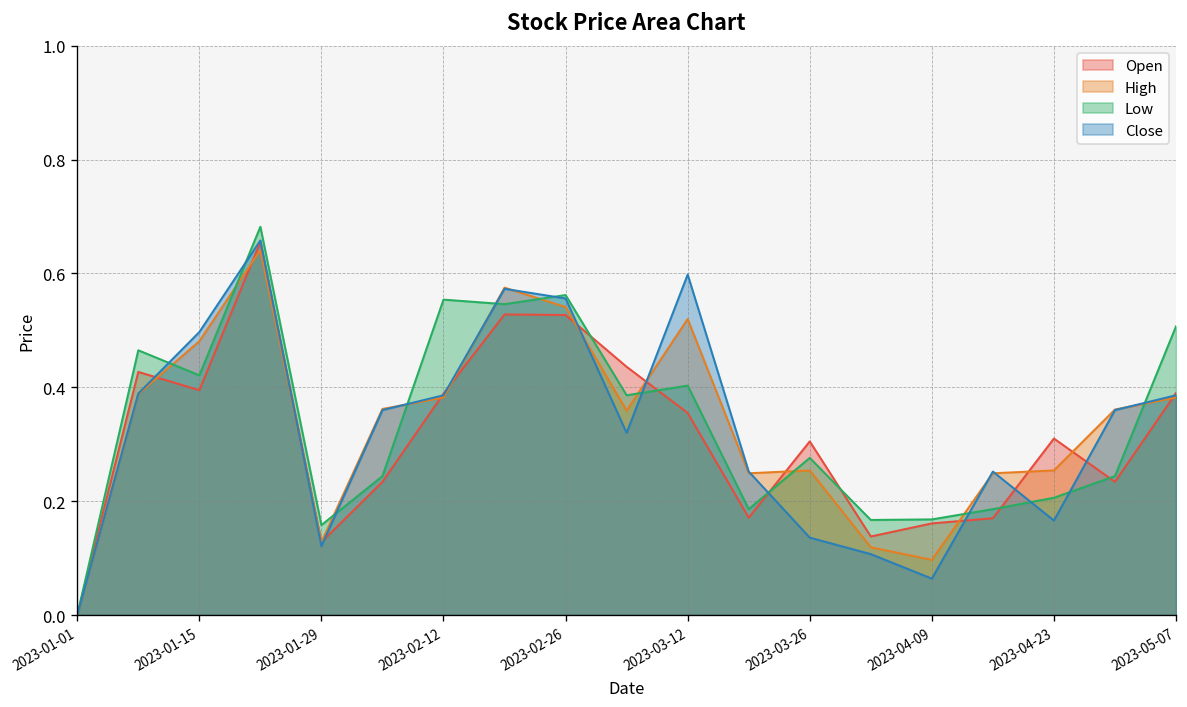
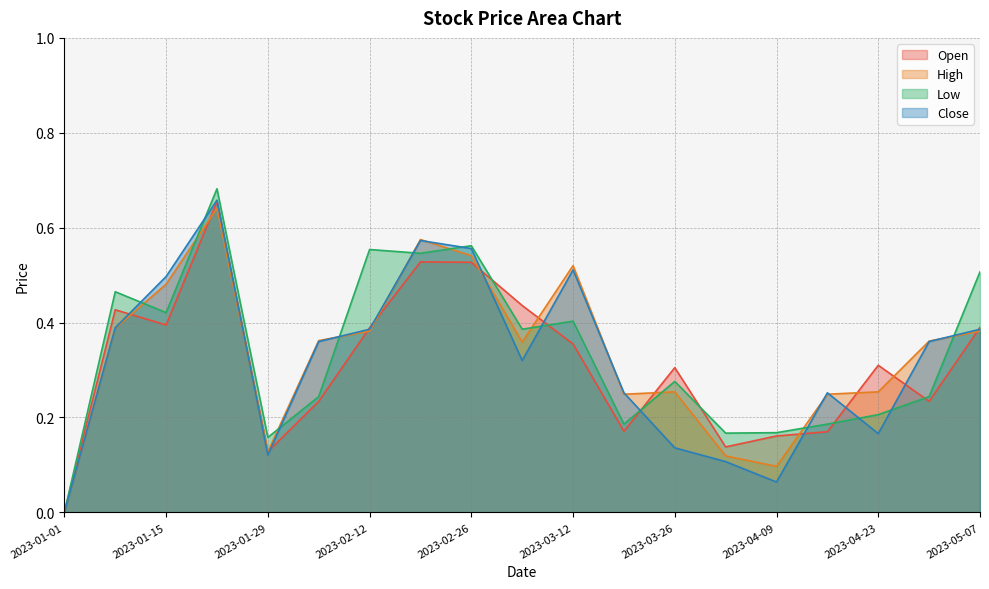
  {
    "Low": {
      "2023-01-15": 0.42,
      "2023-01-29": 0.16,
      "2023-02-12": 0.55,
      "2023-02-26": 0.56,
      "2023-03-12": 0.40,
      "2023-03-26": 0.28,
      "2023-04-09": 0.17,
      "2023-04-23": 0.21,
      "2023-05-07": 0.51
    },
    "Close": {
      "2023-01-15": 0.50,
      "2023-01-29": 0.12,
      "2023-02-26": 0.56,
-     "2023-03-12": 0.60,
+     "2023-03-12": 0.51,
      "2023-03-26": 0.14,
      "2023-04-09": 0.06,
      "2023-04-23": 0.17
    }
  }
